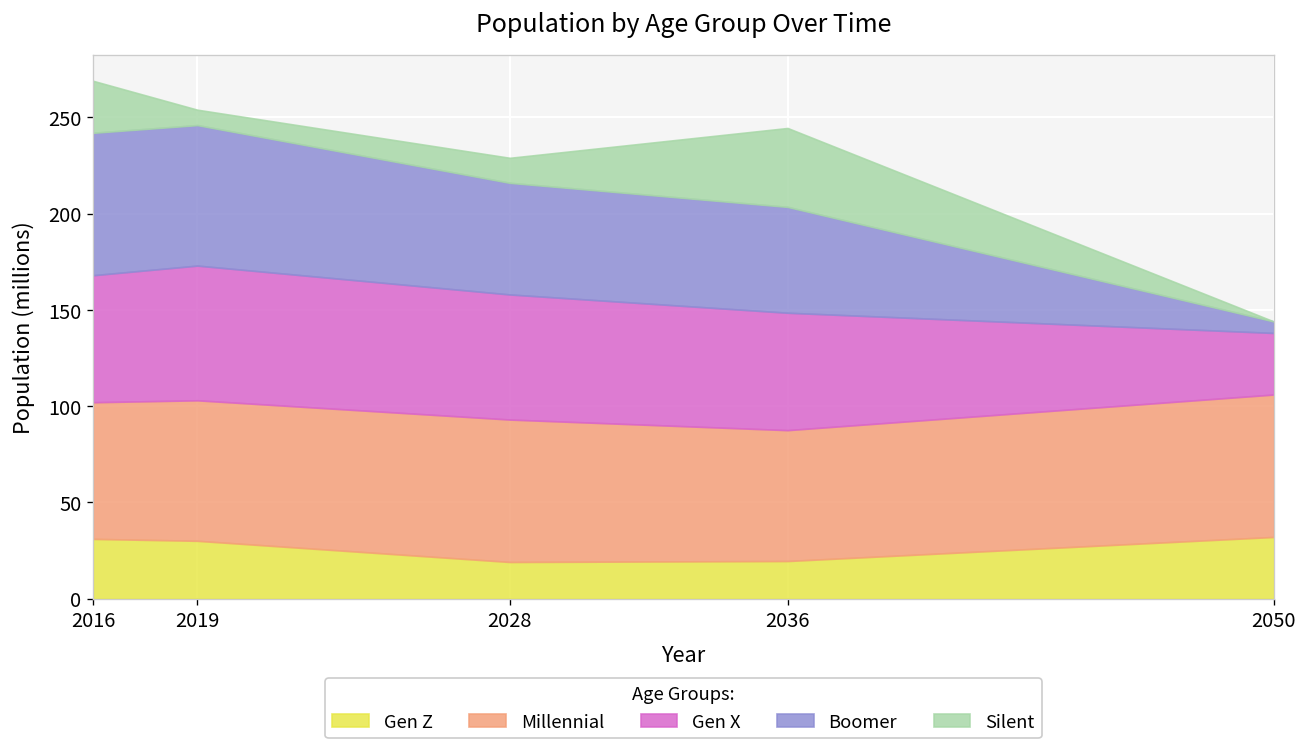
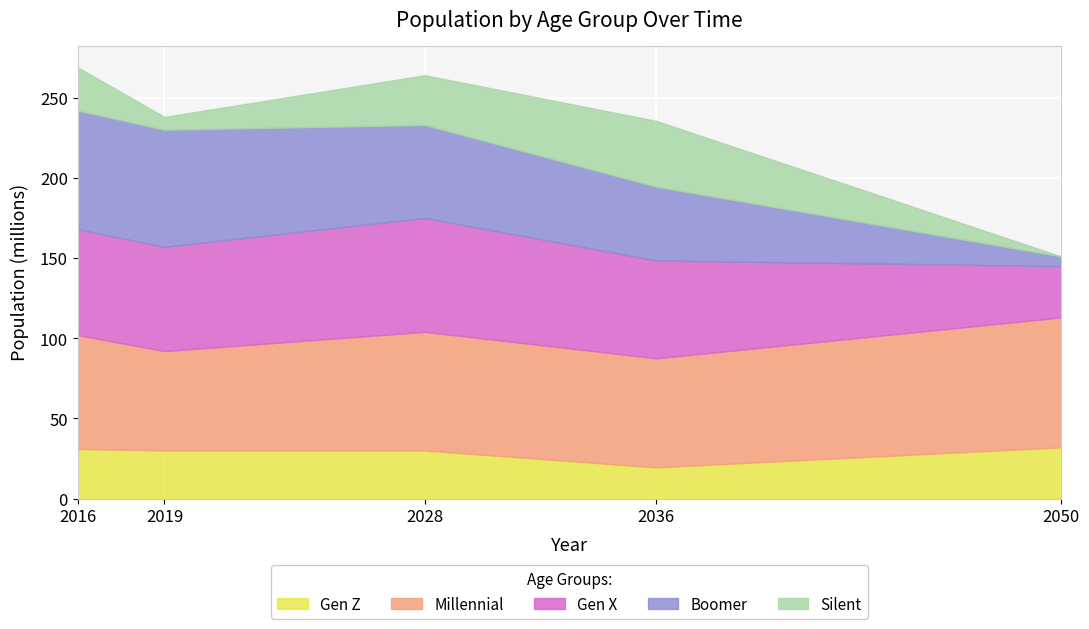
  {
    "Gen Z": {
      "2016": 31,
      "2019": 30,
-     "2028": 19,
+     "2028": 30,
      "2036": 20,
      "2050": 32
    },
    "Millennial": {
      "2016": 71,
-     "2019": 73,
+     "2019": 62,
      "2028": 74,
      "2036": 68,
-     "2050": 74
+     "2050": 81
    },
    "Gen X": {
      "2016": 66,
-     "2019": 70,
-     "2028": 65,
+     "2019": 65,
+     "2028": 71,
      "2036": 61,
      "2050": 32
    },
    "Boomer": {
      "2016": 74,
      "2019": 73,
      "2028": 58,
-     "2036": 55
+     "2036": 46
    },
    "Silent": {
      "2016": 27,
      "2019": 8,
-     "2028": 13,
+     "2028": 31,
      "2036": 41
    }
  }
